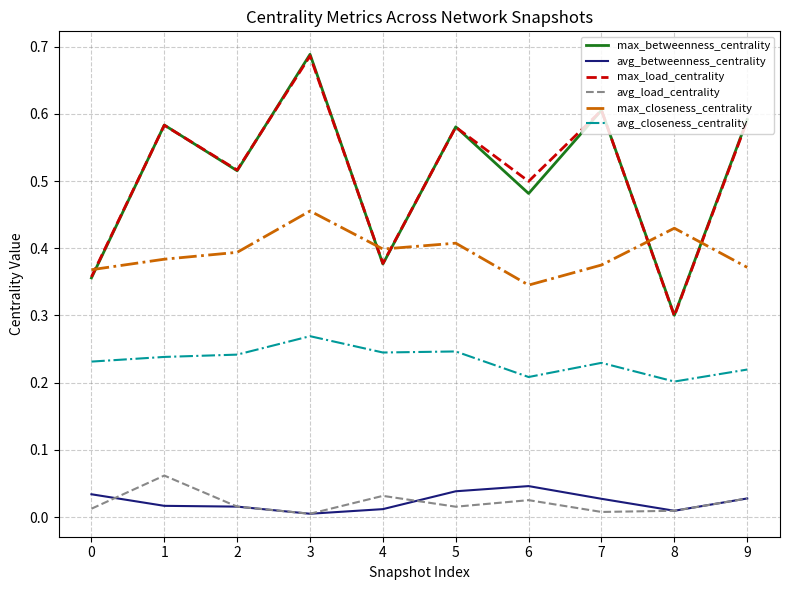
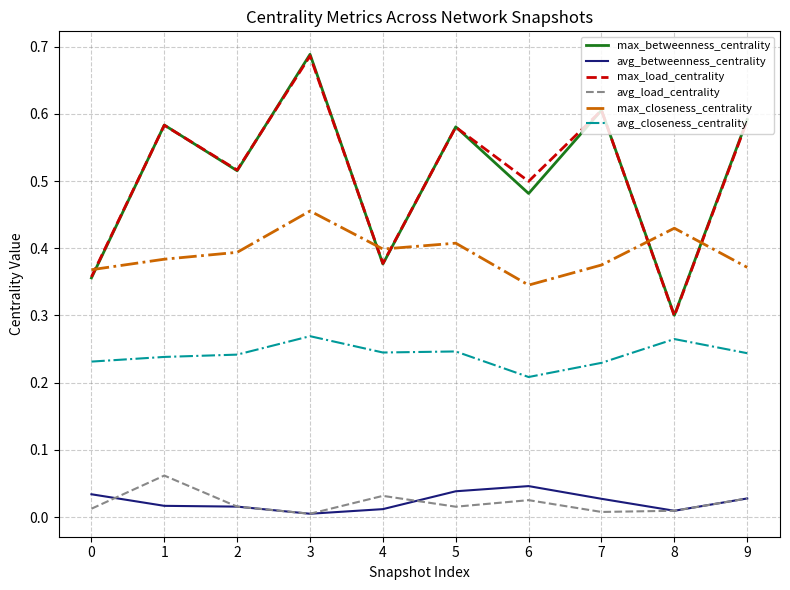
  {
    "max_betweenness_centrality": {
      "6": 0.48
    },
    "avg_betweenness_centrality": {
      "0": 0.03,
      "1": 0.02,
      "4": 0.01,
      "5": 0.04,
      "6": 0.05,
      "7": 0.03
    },
    "max_load_centrality": {
      "6": 0.50
    },
    "avg_load_centrality": {
      "0": 0.01,
      "1": 0.06,
      "4": 0.03,
      "5": 0.02,
      "6": 0.03,
      "7": 0.01
    },
    "max_closeness_centrality": {
      "0": 0.37,
      "1": 0.38,
      "2": 0.39,
      "3": 0.46,
      "4": 0.40,
      "5": 0.41,
      "6": 0.35,
      "7": 0.38,
      "8": 0.43,
      "9": 0.37
    },
    "avg_closeness_centrality": {
      "0": 0.23,
      "1": 0.24,
      "2": 0.24,
      "3": 0.27,
      "4": 0.24,
      "5": 0.25,
      "6": 0.21,
      "7": 0.23,
-     "8": 0.20,
-     "9": 0.22
+     "8": 0.26,
+     "9": 0.24
    }
  }
